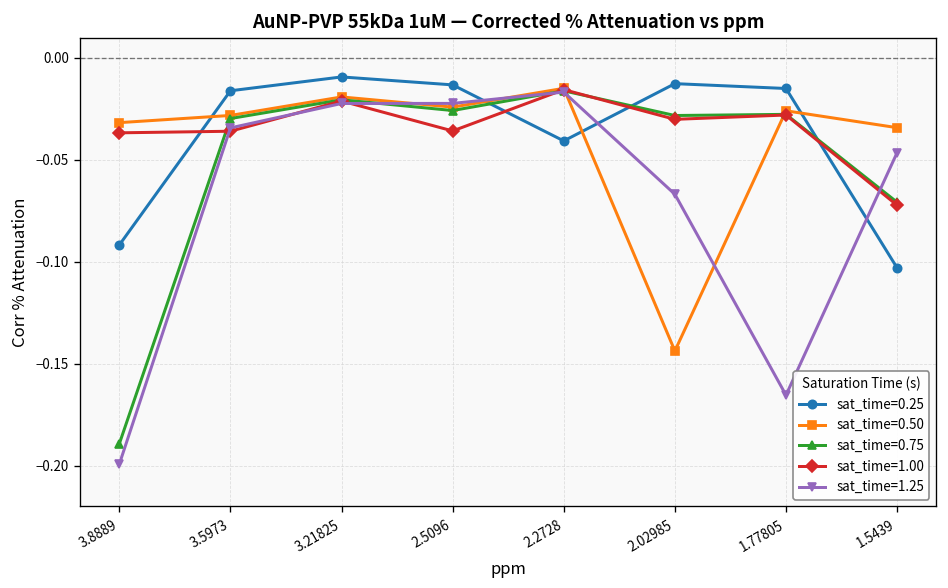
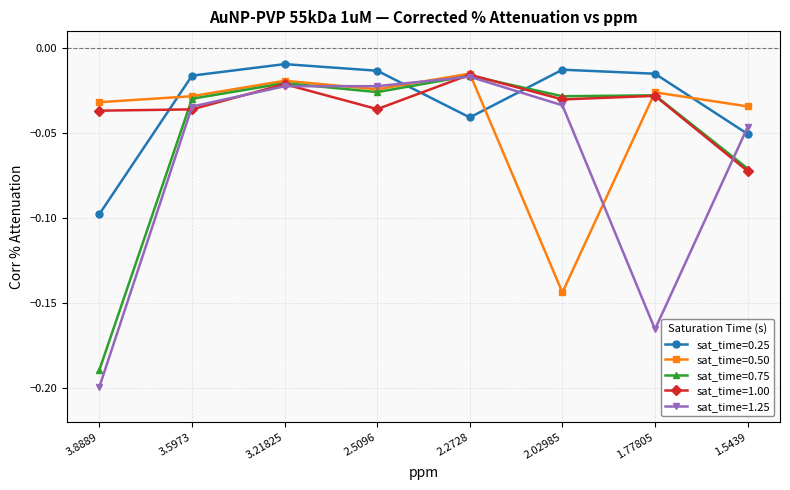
  {
    "sat_time=0.25": {
-     "3.8889": -0.092,
+     "3.8889": -0.098,
      "3.5973": -0.016,
      "3.21825": -0.009,
      "2.5096": -0.013,
      "2.2728": -0.041,
      "2.02985": -0.013,
      "1.77805": -0.015,
-     "1.5439": -0.103
+     "1.5439": -0.050
    },
    "sat_time=0.50": {
      "3.8889": -0.032,
      "3.5973": -0.028,
      "2.5096": -0.024,
      "2.02985": -0.144,
      "1.77805": -0.026,
      "1.5439": -0.034
    },
    "sat_time=0.75": {
      "3.8889": -0.189,
      "3.5973": -0.030,
      "2.5096": -0.026,
      "2.02985": -0.028
    },
    "sat_time=1.00": {
      "3.8889": -0.037,
      "3.5973": -0.036,
      "2.5096": -0.036,
      "2.02985": -0.030
    },
    "sat_time=1.25": {
      "3.8889": -0.199,
      "3.5973": -0.034,
      "2.5096": -0.022,
-     "2.02985": -0.067,
+     "2.02985": -0.034,
      "1.77805": -0.165,
      "1.5439": -0.046
    }
  }
